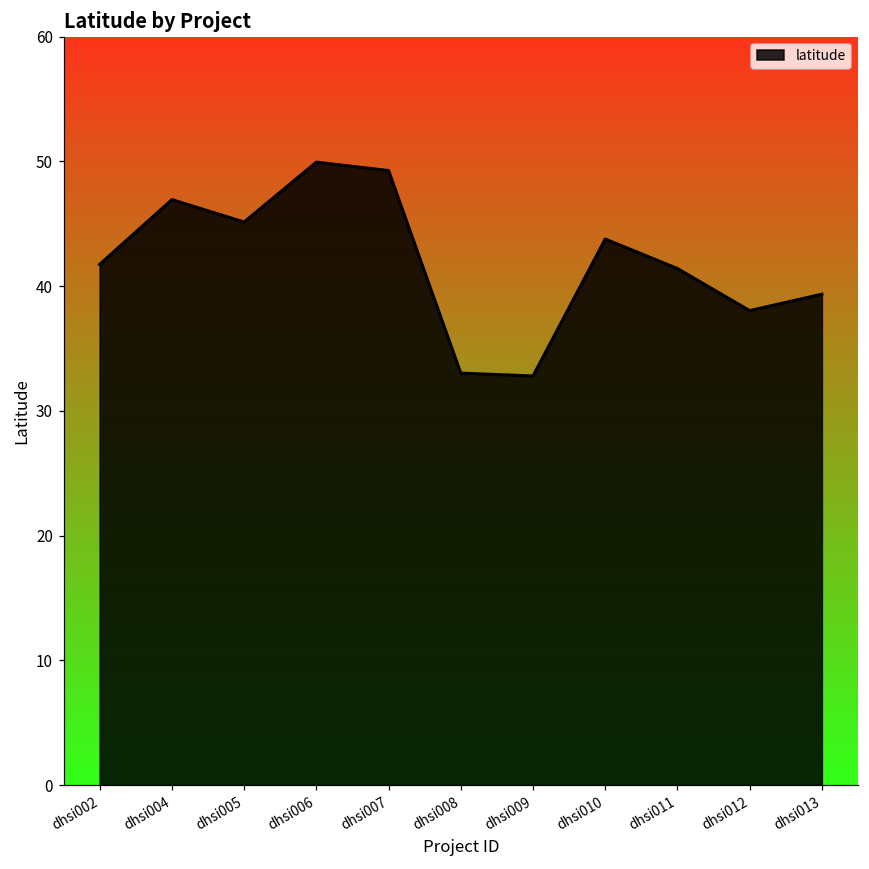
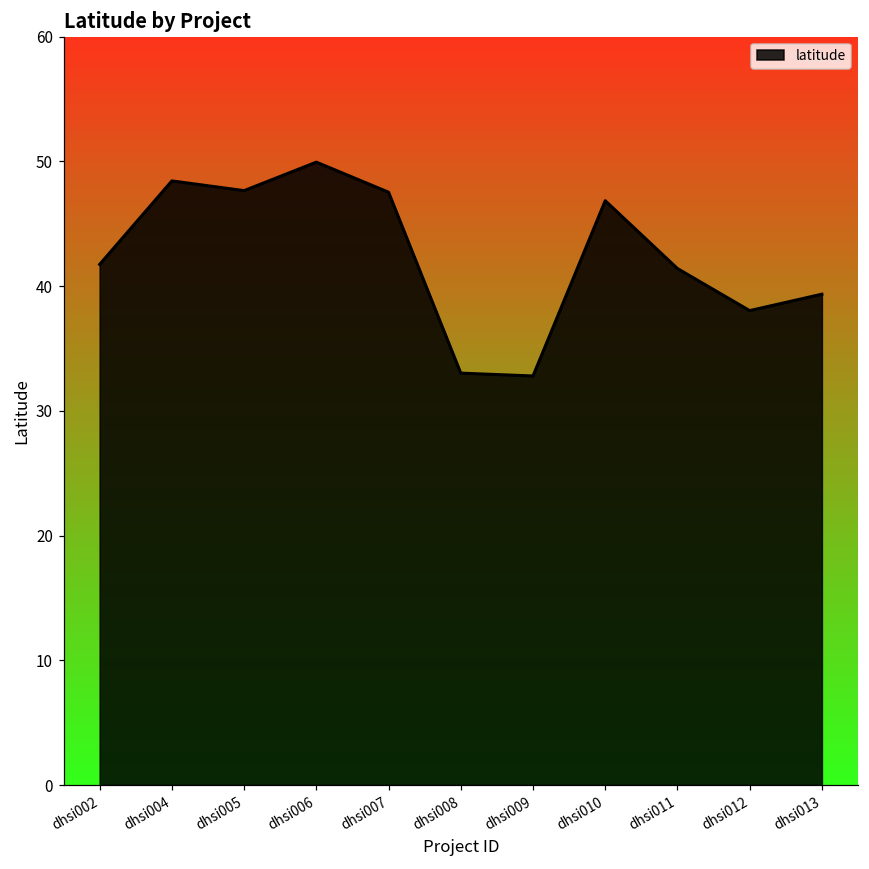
  {
    "dhsi002": 41.7,
-   "dhsi004": 46.9,
-   "dhsi005": 45.1,
+   "dhsi004": 48.4,
+   "dhsi005": 47.7,
    "dhsi006": 49.9,
-   "dhsi007": 49.3,
+   "dhsi007": 47.5,
    "dhsi008": 33.0,
    "dhsi009": 32.8,
-   "dhsi010": 43.8,
+   "dhsi010": 46.8,
    "dhsi011": 41.4,
    "dhsi012": 38.0,
    "dhsi013": 39.4
  }
